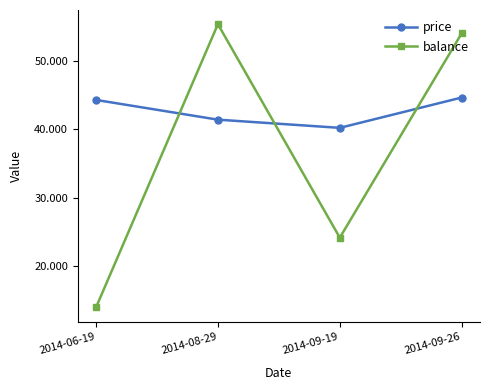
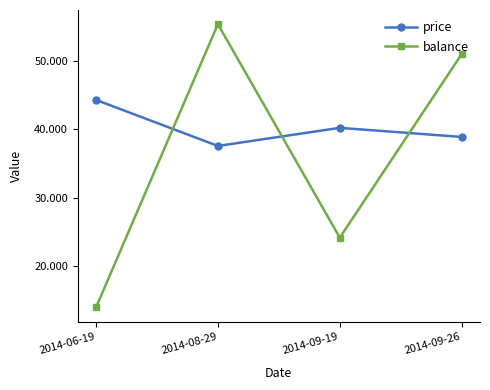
  {
    "price": {
      "2014-06-19": 44,
-     "2014-08-29": 41,
+     "2014-08-29": 38,
      "2014-09-19": 40,
-     "2014-09-26": 45
+     "2014-09-26": 39
    },
    "balance": {
      "2014-06-19": 14,
      "2014-08-29": 55,
      "2014-09-19": 24,
-     "2014-09-26": 54
+     "2014-09-26": 51
    }
  }
